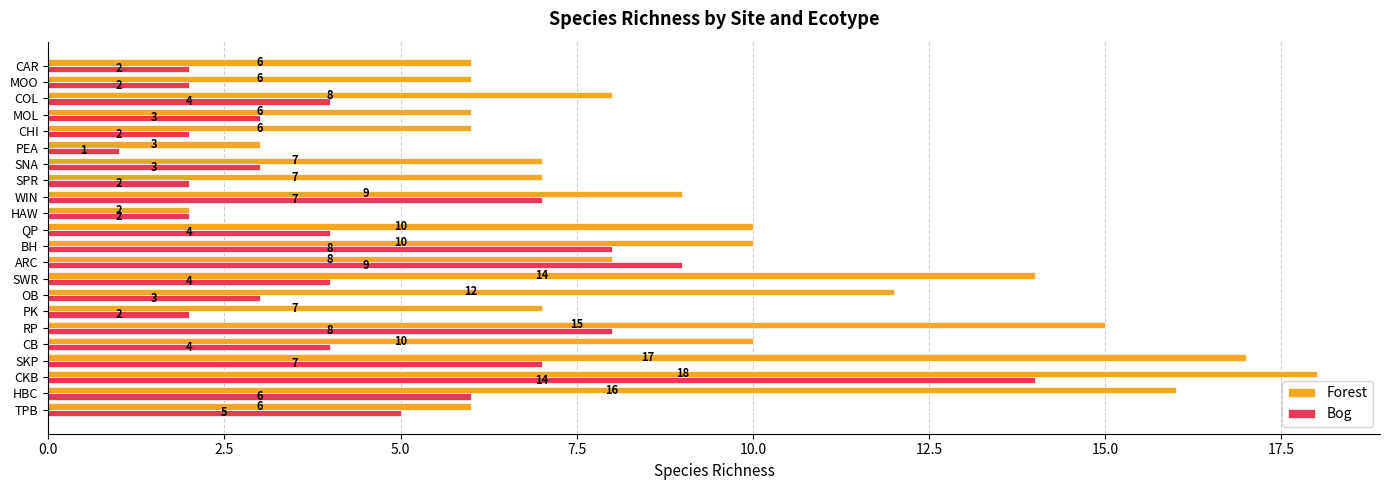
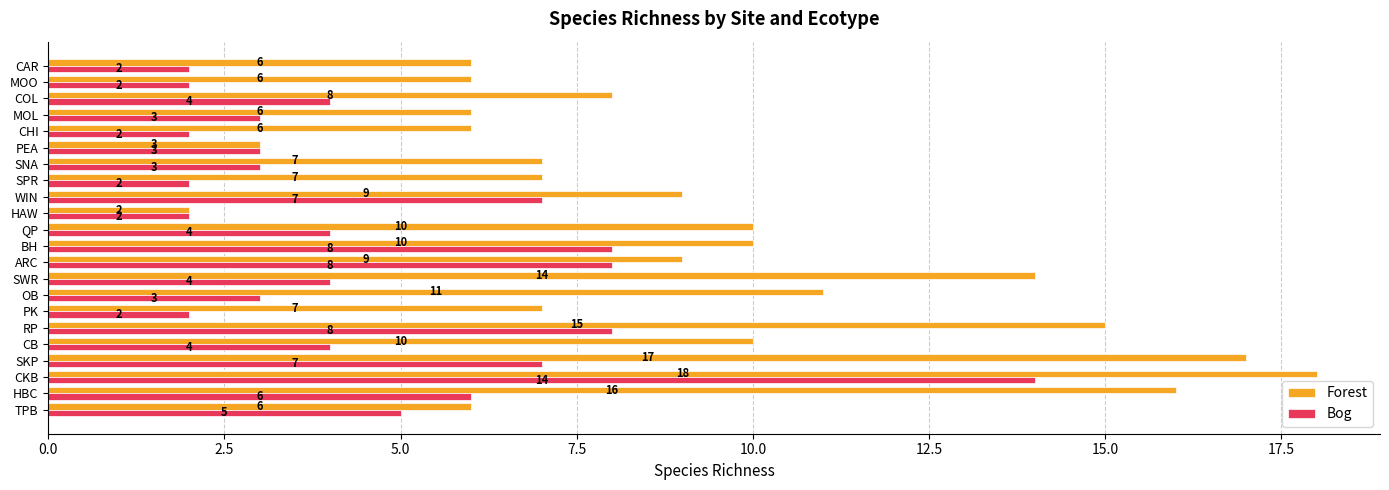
  {
    "Forest": {
      "CAR": 6,
      "MOO": 6,
      "COL": 8,
      "MOL": 6,
      "CHI": 6,
      "PEA": 3,
      "SNA": 7,
      "SPR": 7,
      "WIN": 9,
      "QP": 10,
      "BH": 10,
-     "ARC": 8,
+     "ARC": 9,
      "SWR": 14,
-     "OB": 12,
+     "OB": 11,
      "PK": 7,
      "RP": 15,
      "CB": 10,
      "SKP": 17,
      "CKB": 18,
      "HBC": 16
    },
    "Bog": {
      "CAR": 2,
      "MOO": 2,
      "COL": 4,
      "MOL": 3,
      "CHI": 2,
-     "PEA": 1,
+     "PEA": 3,
      "SNA": 3,
      "SPR": 2,
      "WIN": 7,
      "QP": 4,
-     "ARC": 9,
+     "ARC": 8,
      "SWR": 4,
      "OB": 3,
      "PK": 2,
      "RP": 8,
      "CB": 4,
      "SKP": 7,
      "CKB": 14,
      "TPB": 5
    }
  }
